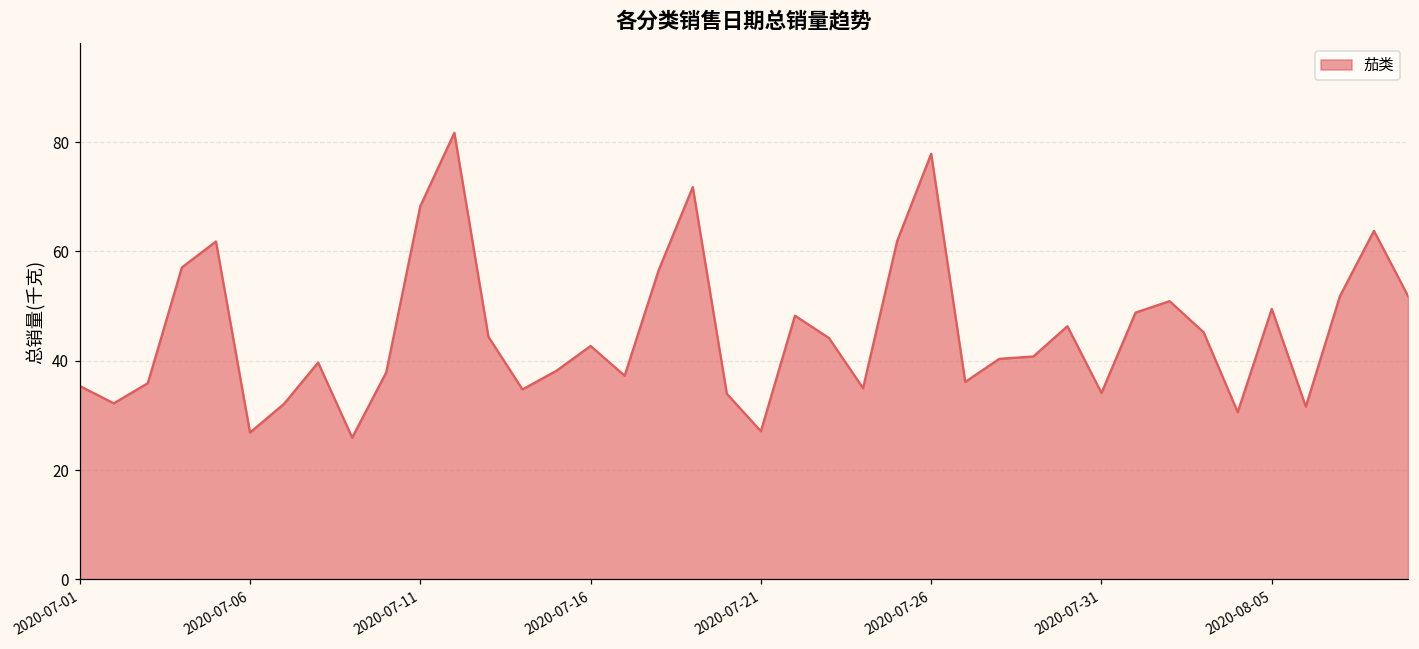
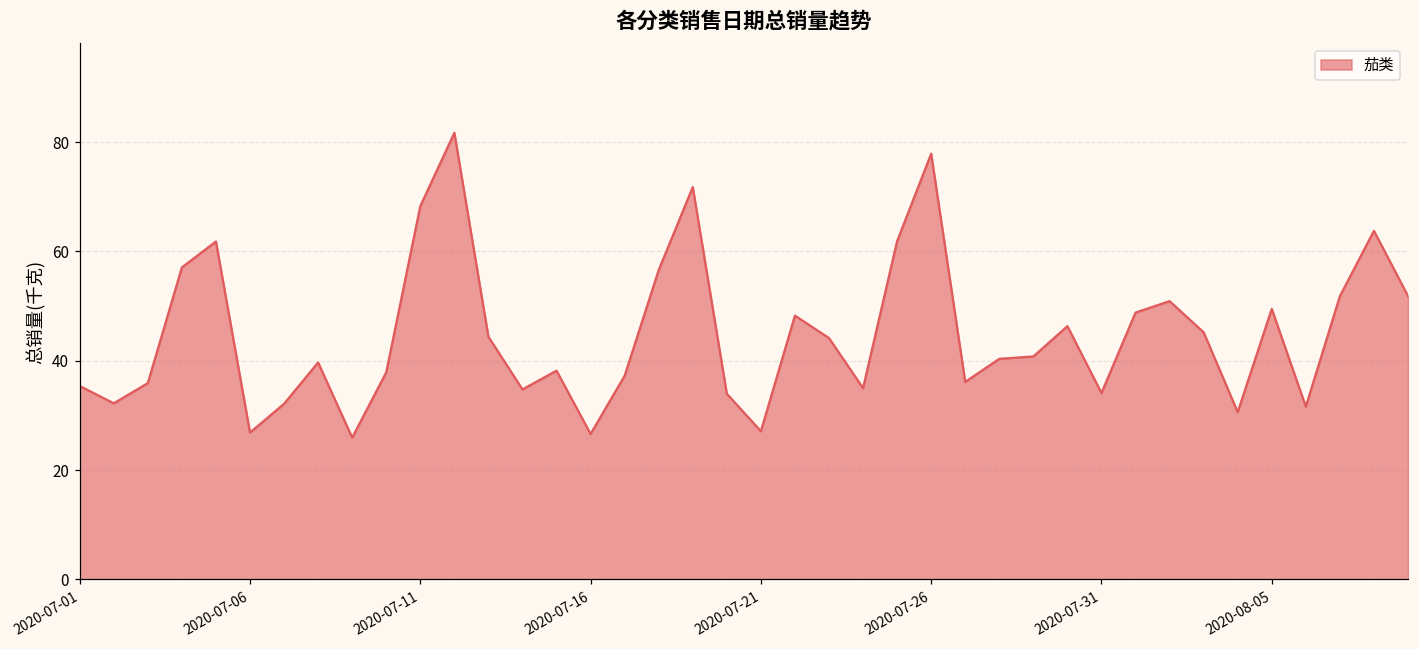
  {
    "2020-07-01": 35,
    "2020-07-06": 27,
    "2020-07-11": 68,
-   "2020-07-16": 43,
+   "2020-07-16": 27,
    "2020-07-21": 27,
    "2020-07-26": 78,
    "2020-07-31": 34,
    "2020-08-05": 49
  }
